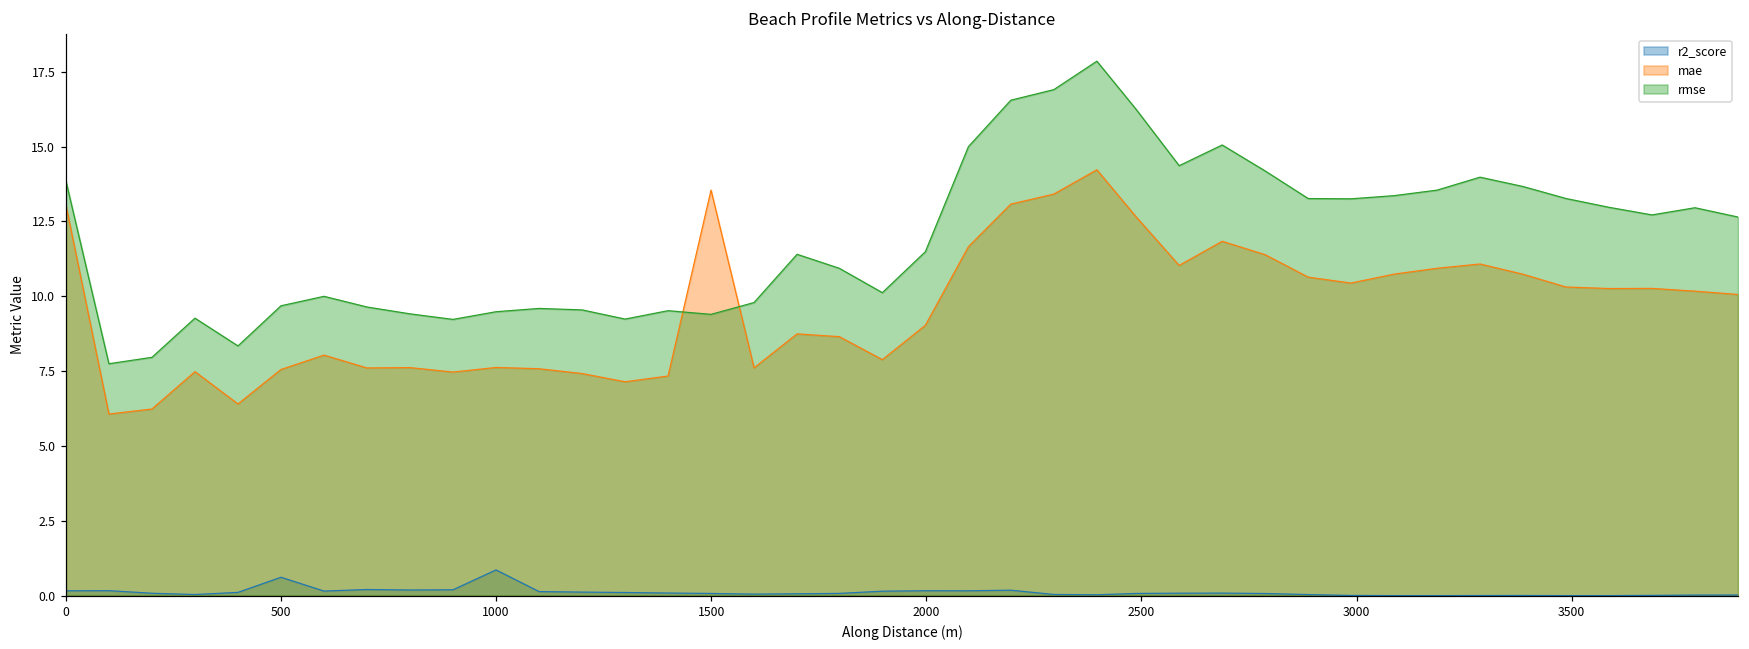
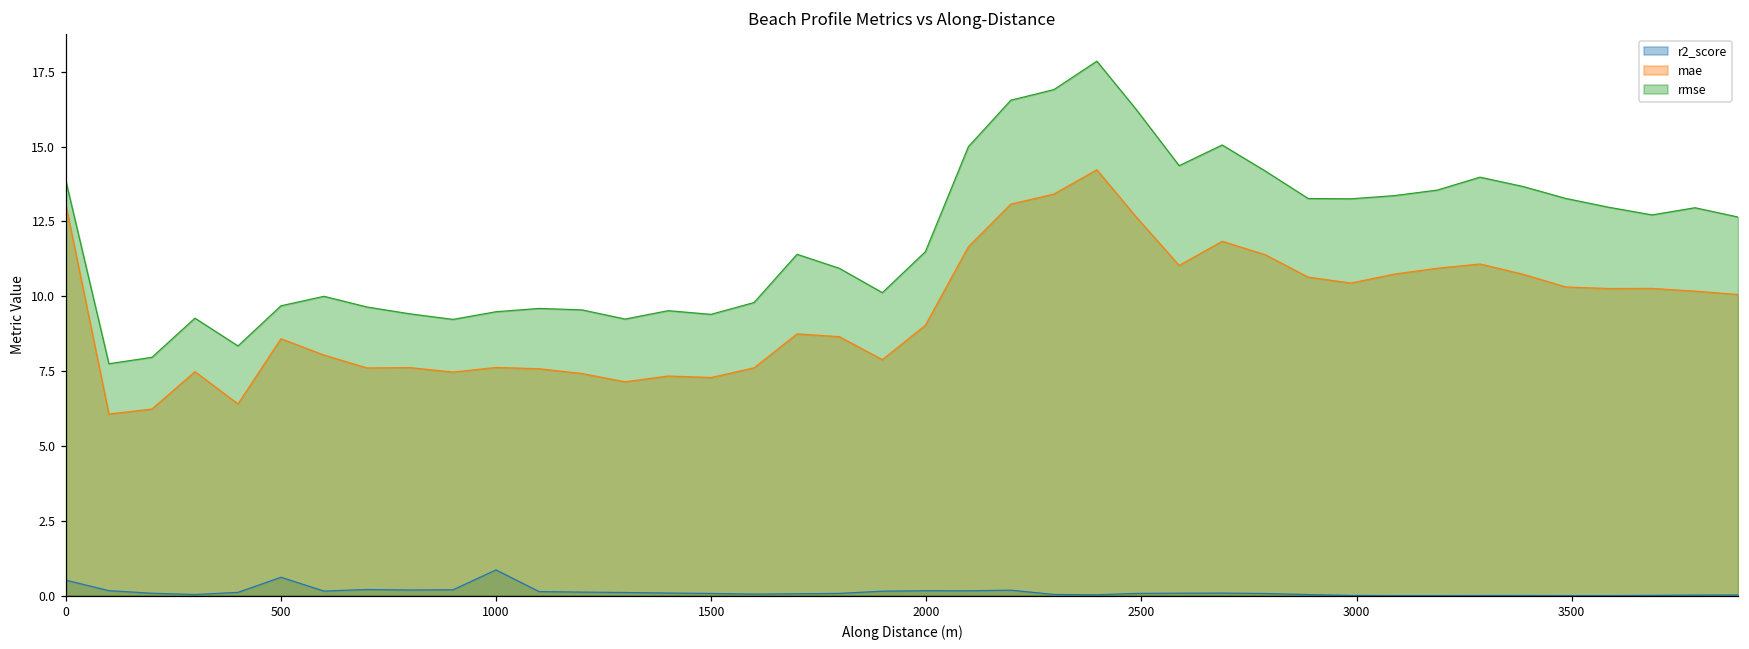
  {
    "r2_score": {
-     "0": 0.2,
+     "0": 0.5,
      "500": 0.6,
      "1000": 0.9,
      "1500": 0.1
    },
    "mae": {
      "0": 13.0,
-     "500": 7.6,
+     "500": 8.6,
      "1000": 7.6,
-     "1500": 13.5
+     "1500": 7.3
    },
    "rmse": {
      "0": 13.9,
      "500": 9.7,
      "1000": 9.5,
      "1500": 9.4
    }
  }
